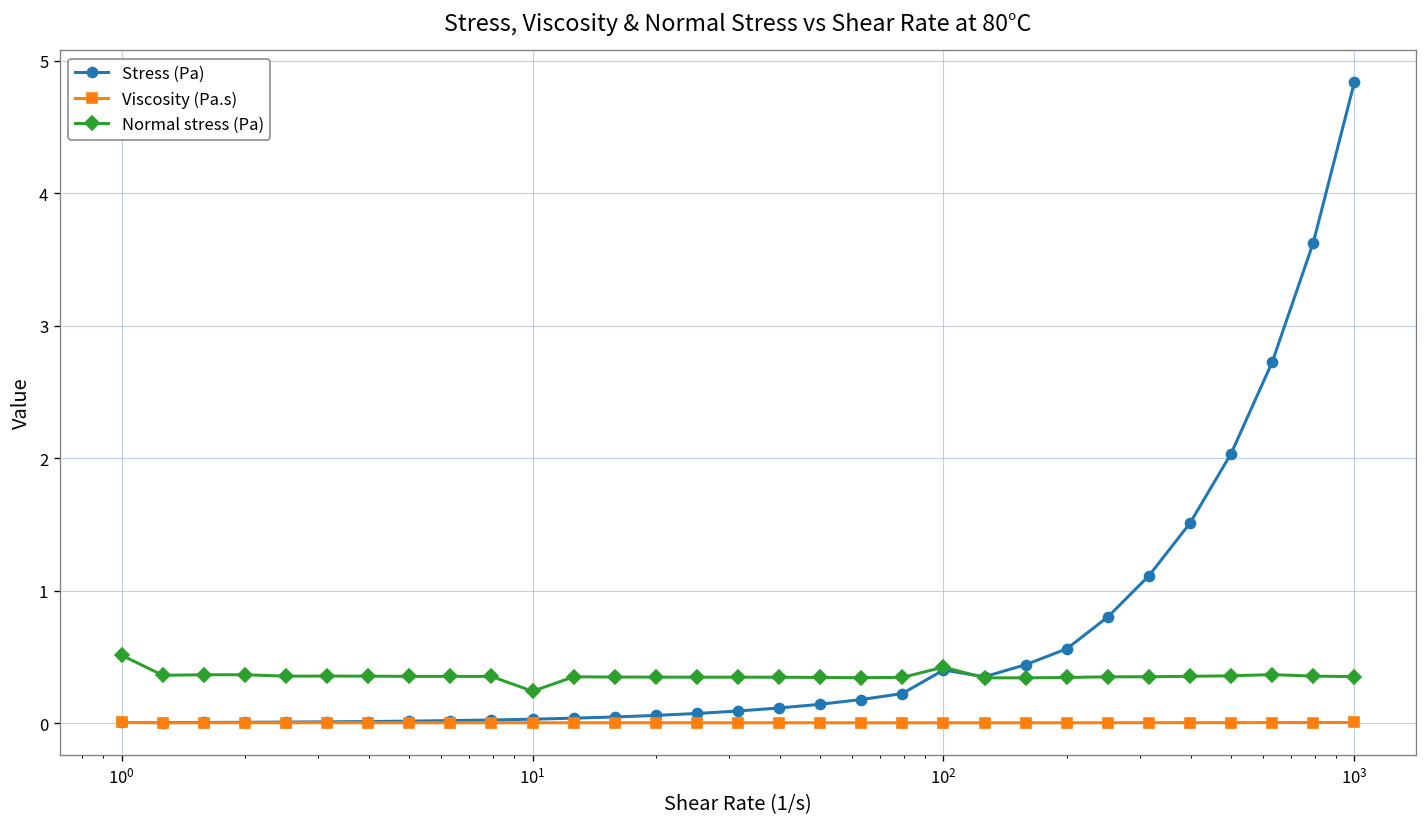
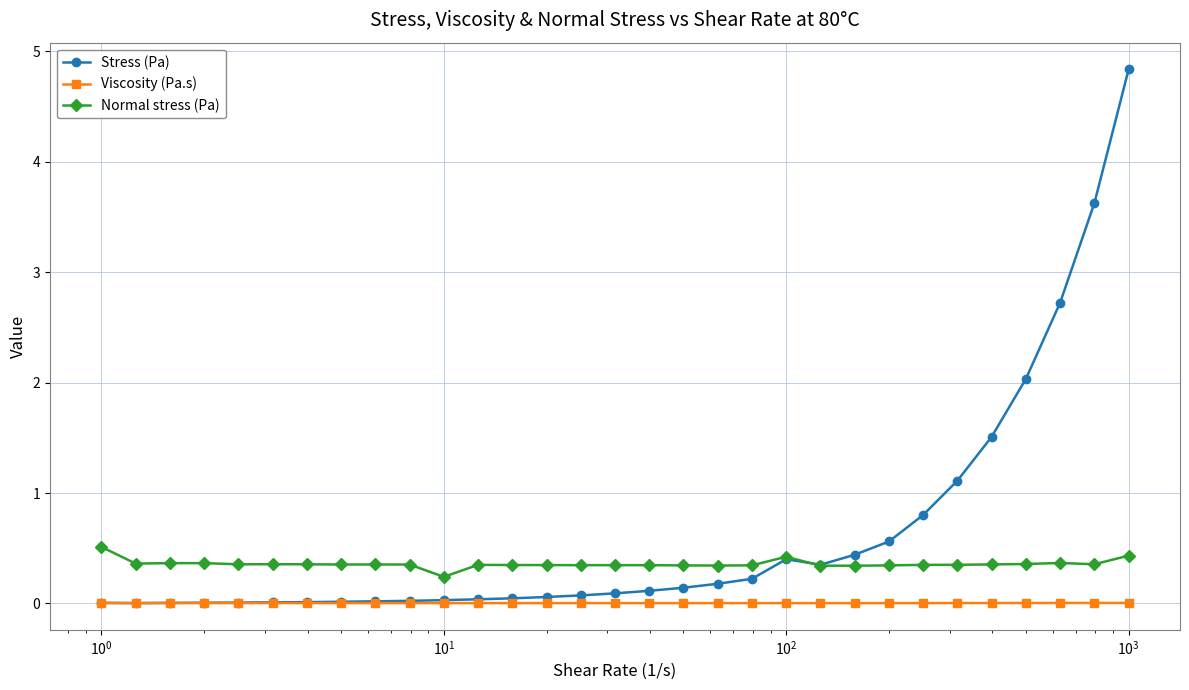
  {
    "Stress (Pa)": {
      "10^1": 0.03,
      "10^3": 4.84
    },
    "Viscosity (Pa.s)": {
      "10^1": 0.00,
      "10^2": 0.00,
      "10^3": 0.00
    },
    "Normal stress (Pa)": {
      "10^0": 0.51,
      "10^1": 0.24,
-     "10^3": 0.35
+     "10^3": 0.43
    }
  }
